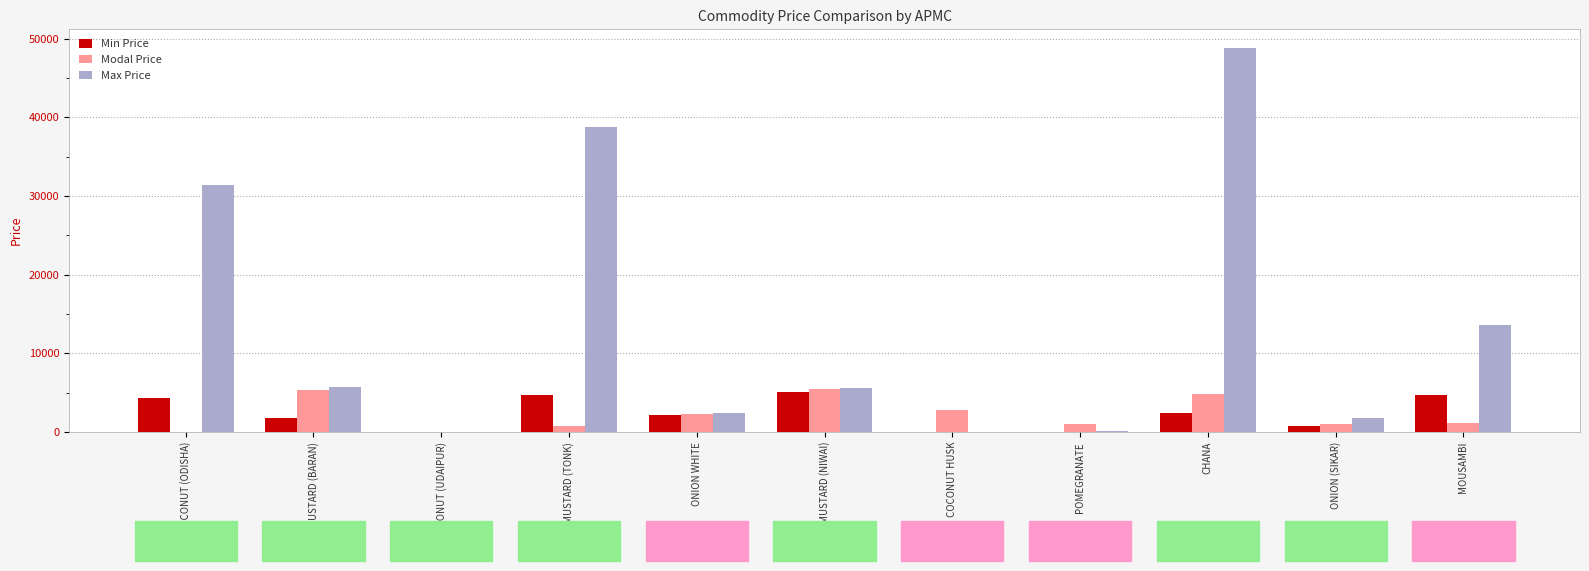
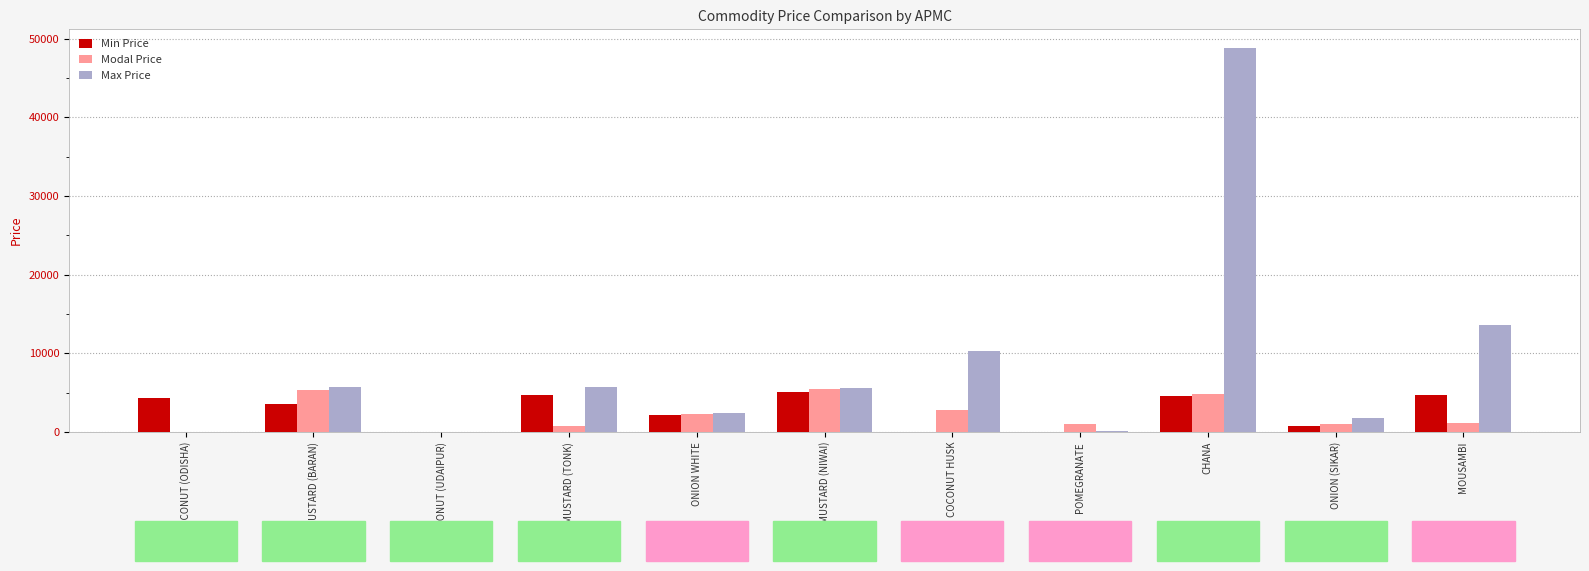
  {
    "Min Price": {
      "COCONUT (ODISHA)": 4000,
-     "MUSTARD (BARAN)": 2000,
+     "MUSTARD (BARAN)": 4000,
      "MUSTARD (TONK)": 5000,
      "ONION WHITE": 2000,
      "MUSTARD (NIWAI)": 5000,
-     "CHANA": 2000,
+     "CHANA": 5000,
      "ONION (SIKAR)": 1000,
      "MOUSAMBI": 5000
    },
    "Modal Price": {
      "MUSTARD (BARAN)": 5000,
      "MUSTARD (TONK)": 1000,
      "ONION WHITE": 2000,
      "MUSTARD (NIWAI)": 6000,
      "COCONUT HUSK": 3000,
      "POMEGRANATE": 1000,
      "CHANA": 5000,
      "ONION (SIKAR)": 1000,
      "MOUSAMBI": 1000
    },
    "Max Price": {
-     "COCONUT (ODISHA)": 31000,
+     "COCONUT (ODISHA)": 0,
      "MUSTARD (BARAN)": 6000,
-     "MUSTARD (TONK)": 39000,
+     "MUSTARD (TONK)": 6000,
      "ONION WHITE": 2000,
      "MUSTARD (NIWAI)": 6000,
-     "COCONUT HUSK": 0,
+     "COCONUT HUSK": 10000,
      "CHANA": 49000,
      "ONION (SIKAR)": 2000,
      "MOUSAMBI": 14000
    }
  }
